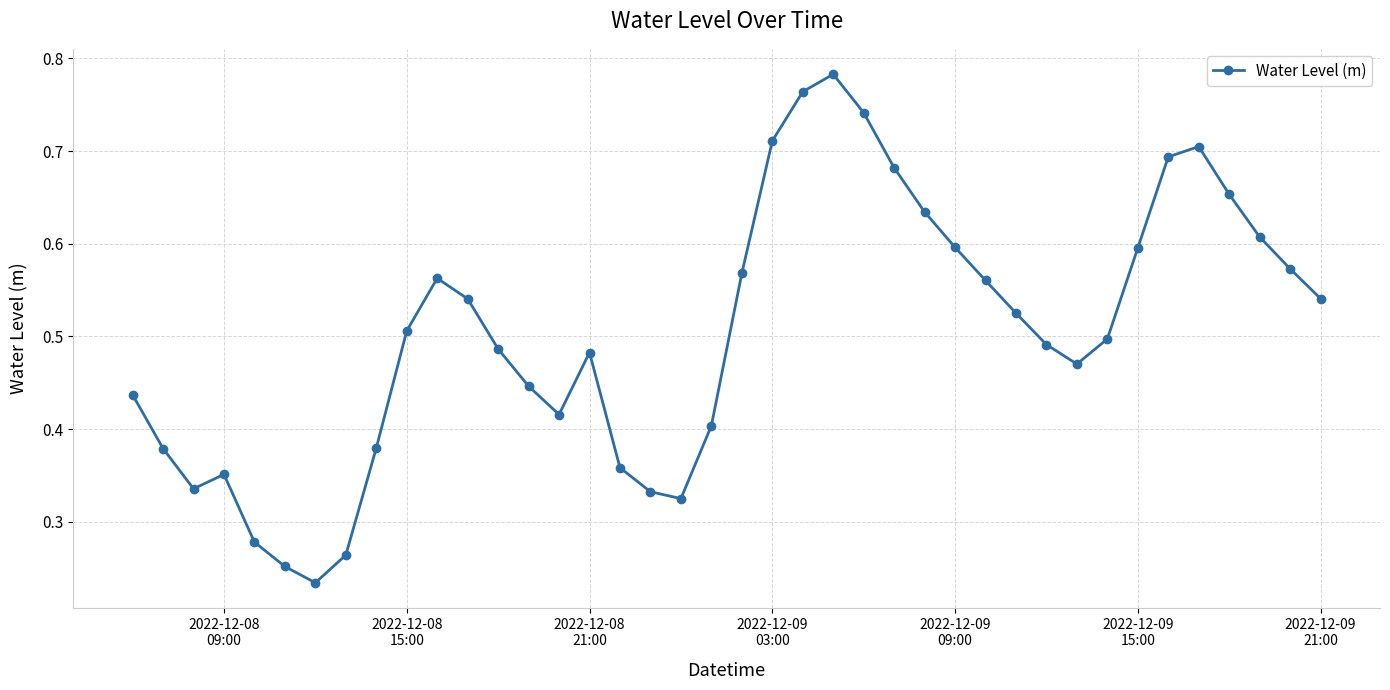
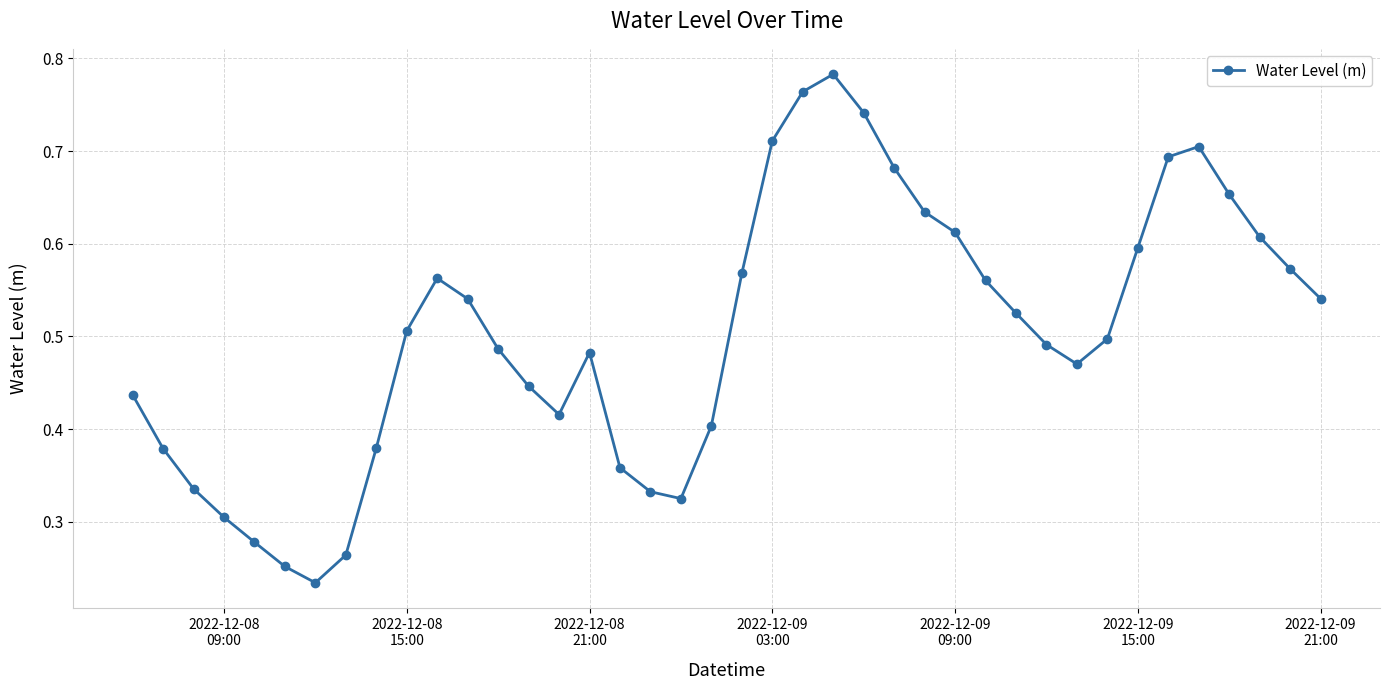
  {
-   "2022-12-08 09:00": 0.35,
+   "2022-12-08 09:00": 0.31,
    "2022-12-08 15:00": 0.51,
    "2022-12-08 21:00": 0.48,
    "2022-12-09 03:00": 0.71,
-   "2022-12-09 09:00": 0.60,
+   "2022-12-09 09:00": 0.61,
    "2022-12-09 15:00": 0.60,
    "2022-12-09 21:00": 0.54
  }
